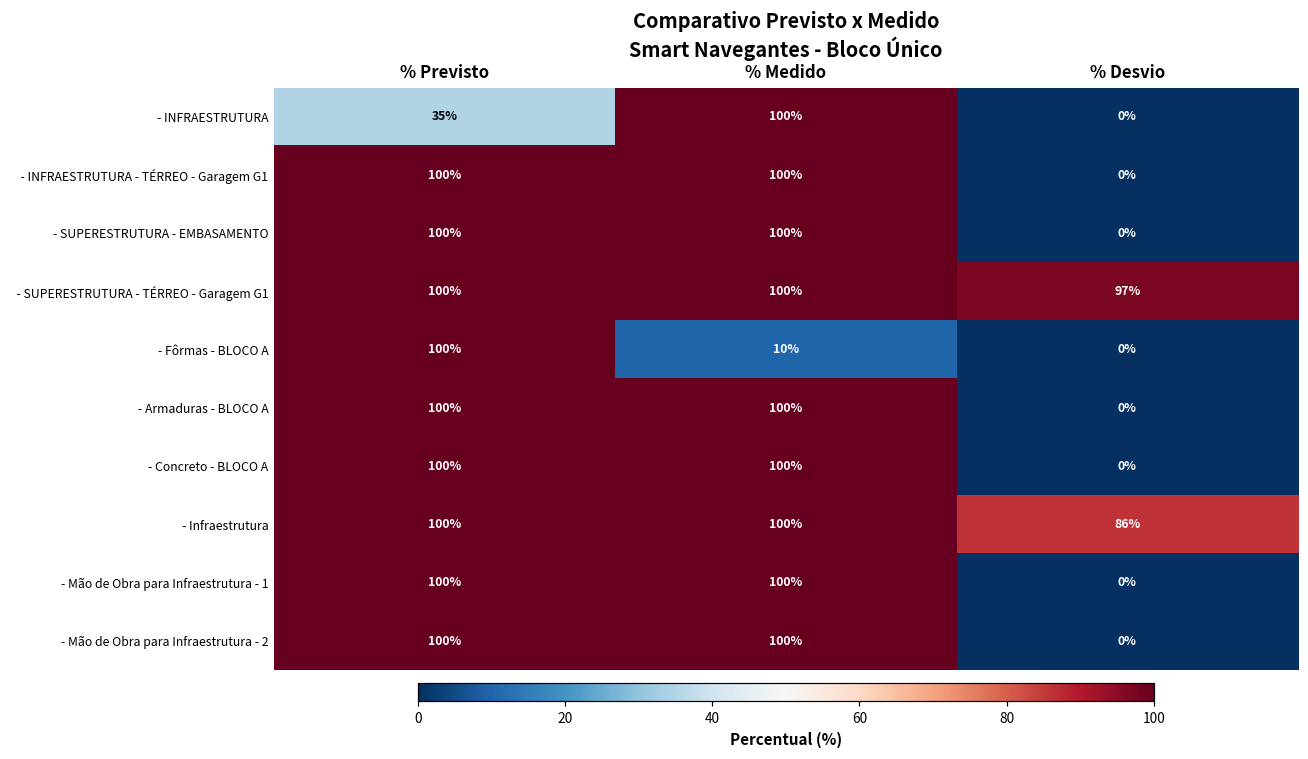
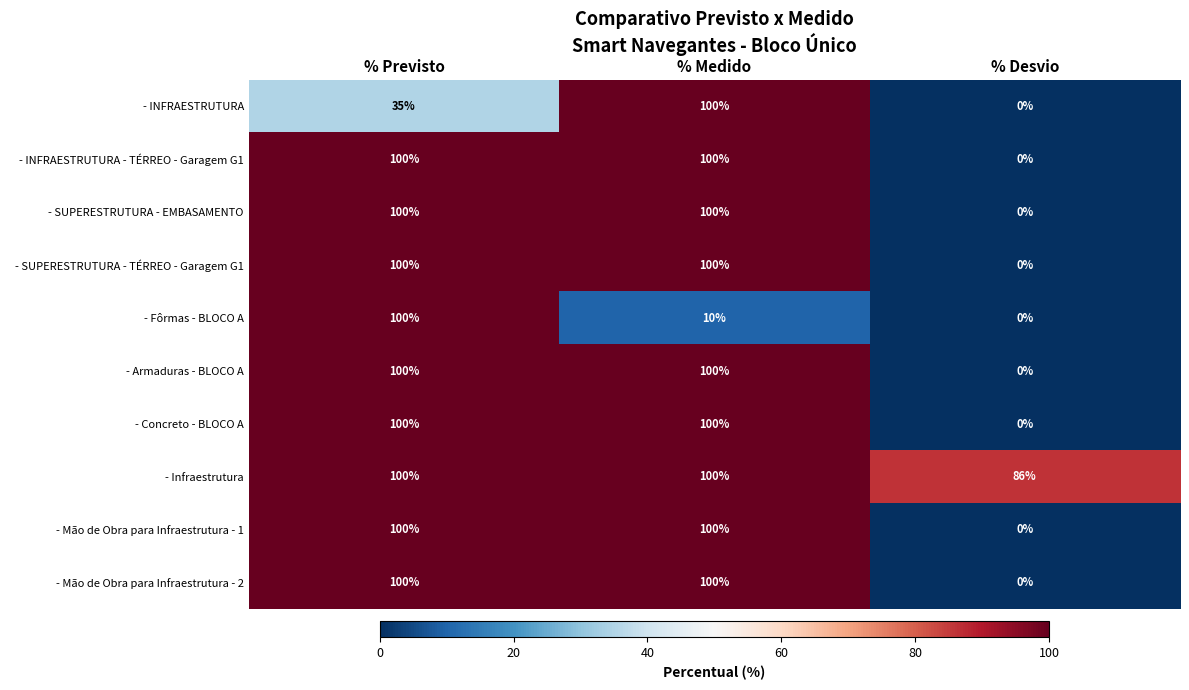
  {
    "- INFRAESTRUTURA": {
      "% Previsto": "35%",
      "% Medido": "100%",
      "% Desvio": "0%"
    },
    "- INFRAESTRUTURA - TÉRREO - Garagem G1": {
      "% Previsto": "100%",
      "% Medido": "100%",
      "% Desvio": "0%"
    },
    "- SUPERESTRUTURA - EMBASAMENTO": {
      "% Previsto": "100%",
      "% Medido": "100%",
      "% Desvio": "0%"
    },
    "- SUPERESTRUTURA - TÉRREO - Garagem G1": {
      "% Previsto": "100%",
      "% Medido": "100%",
-     "% Desvio": "97%"
+     "% Desvio": "0%"
    },
    "- Fôrmas - BLOCO A": {
      "% Previsto": "100%",
      "% Medido": "10%",
      "% Desvio": "0%"
    },
    "- Armaduras - BLOCO A": {
      "% Previsto": "100%",
      "% Medido": "100%",
      "% Desvio": "0%"
    },
    "- Concreto - BLOCO A": {
      "% Previsto": "100%",
      "% Medido": "100%",
      "% Desvio": "0%"
    },
    "- Infraestrutura": {
      "% Previsto": "100%",
      "% Medido": "100%",
      "% Desvio": "86%"
    },
    "- Mão de Obra para Infraestrutura - 1": {
      "% Previsto": "100%",
      "% Medido": "100%",
      "% Desvio": "0%"
    },
    "- Mão de Obra para Infraestrutura - 2": {
      "% Previsto": "100%",
      "% Medido": "100%",
      "% Desvio": "0%"
    }
  }
